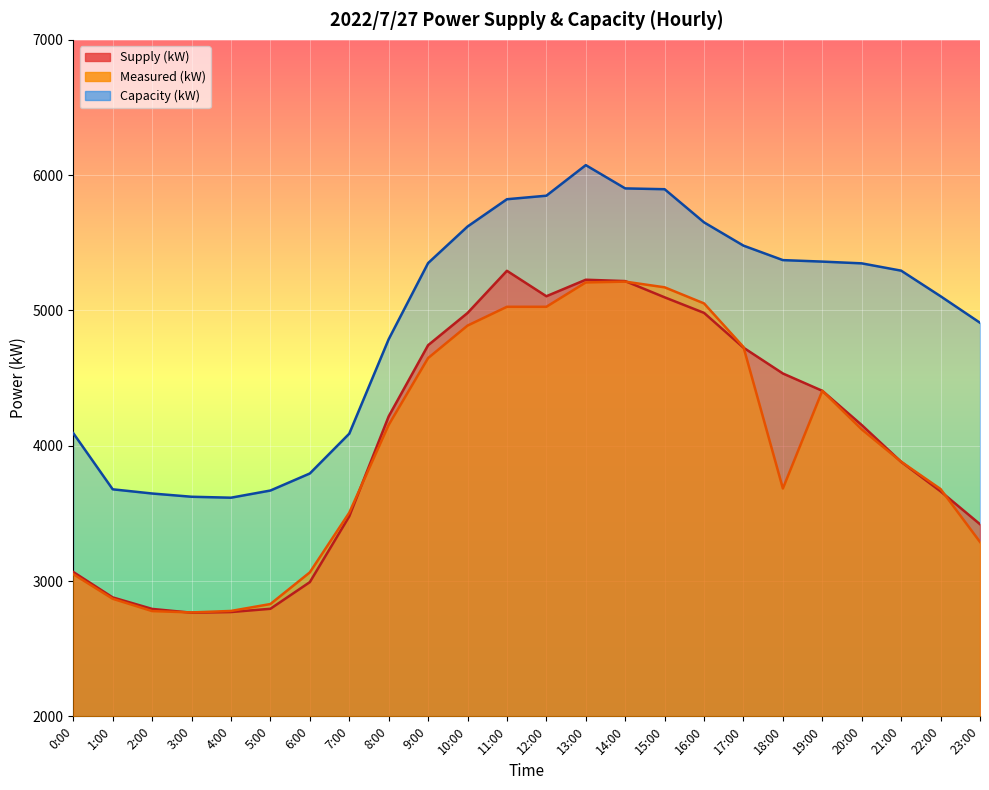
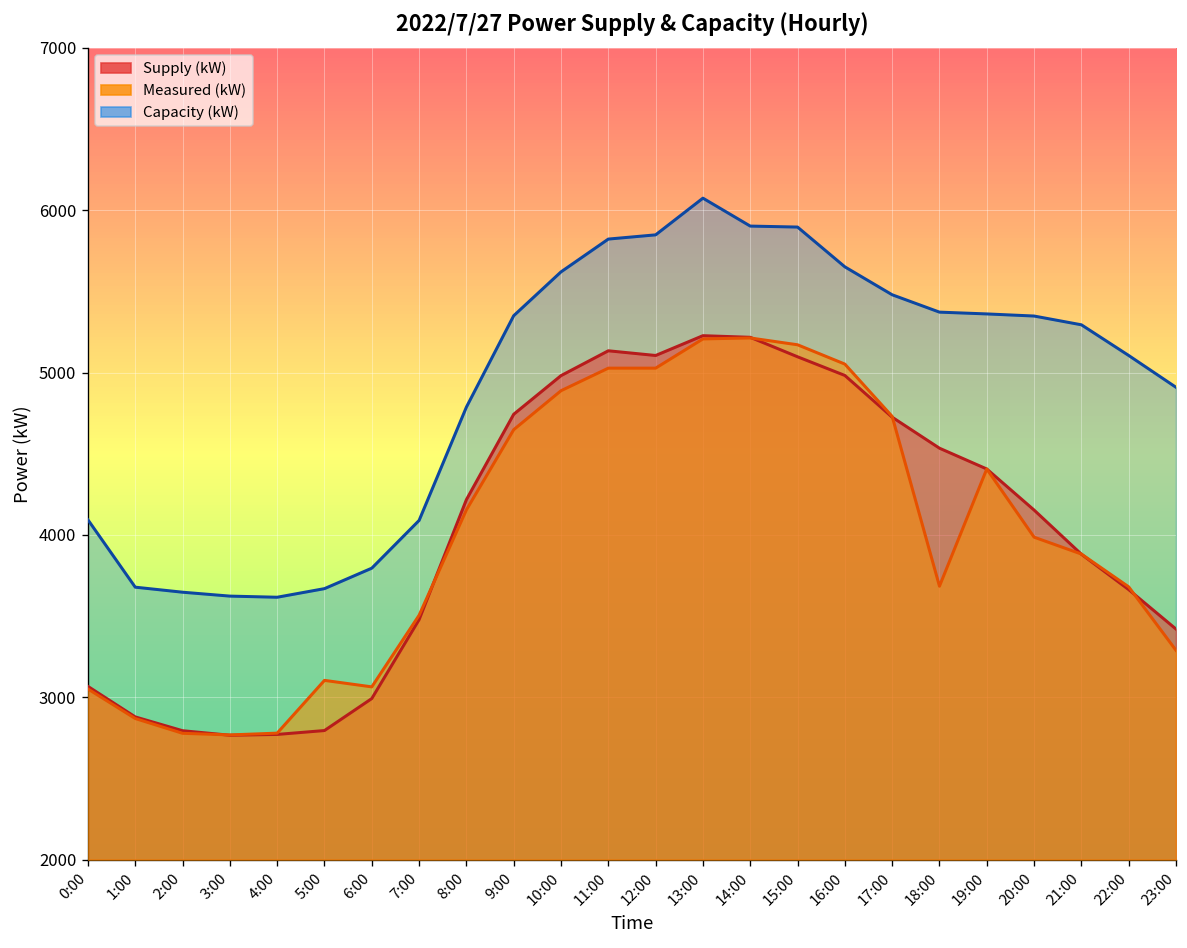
  {
    "Supply (kW)": {
      "5:00": 2800,
      "6:00": 2990,
      "7:00": 3480,
      "8:00": 4220,
      "9:00": 4740,
      "10:00": 4980,
-     "11:00": 5290,
+     "11:00": 5130,
      "12:00": 5110,
      "13:00": 5230,
      "15:00": 5100,
      "16:00": 4980,
      "18:00": 4530,
      "20:00": 4150,
      "23:00": 3420
    },
    "Measured (kW)": {
-     "5:00": 2830,
+     "5:00": 3100,
      "6:00": 3060,
      "7:00": 3510,
      "8:00": 4150,
      "9:00": 4650,
      "10:00": 4890,
      "11:00": 5030,
      "12:00": 5030,
      "13:00": 5210,
      "15:00": 5170,
      "16:00": 5050,
      "18:00": 3680,
-     "20:00": 4120,
+     "20:00": 3990,
      "23:00": 3290
    },
    "Capacity (kW)": {
      "0:00": 4090,
      "1:00": 3680,
      "2:00": 3650,
      "3:00": 3620,
      "4:00": 3620,
      "5:00": 3670,
      "6:00": 3800,
      "7:00": 4090,
      "8:00": 4790,
      "9:00": 5350,
      "10:00": 5620,
      "11:00": 5820,
      "12:00": 5850,
      "13:00": 6070,
      "14:00": 5900,
      "15:00": 5900,
      "16:00": 5650,
      "17:00": 5480,
      "18:00": 5370,
      "19:00": 5360,
      "20:00": 5350,
      "21:00": 5290,
      "22:00": 5110,
      "23:00": 4910
    }
  }
